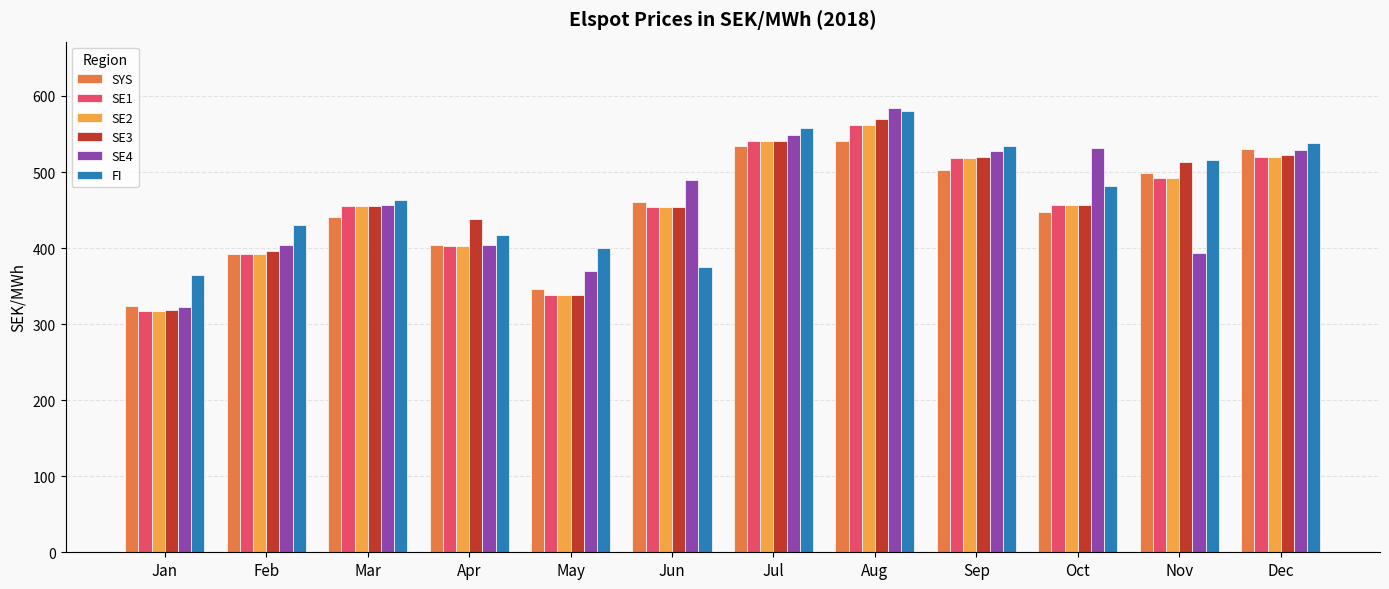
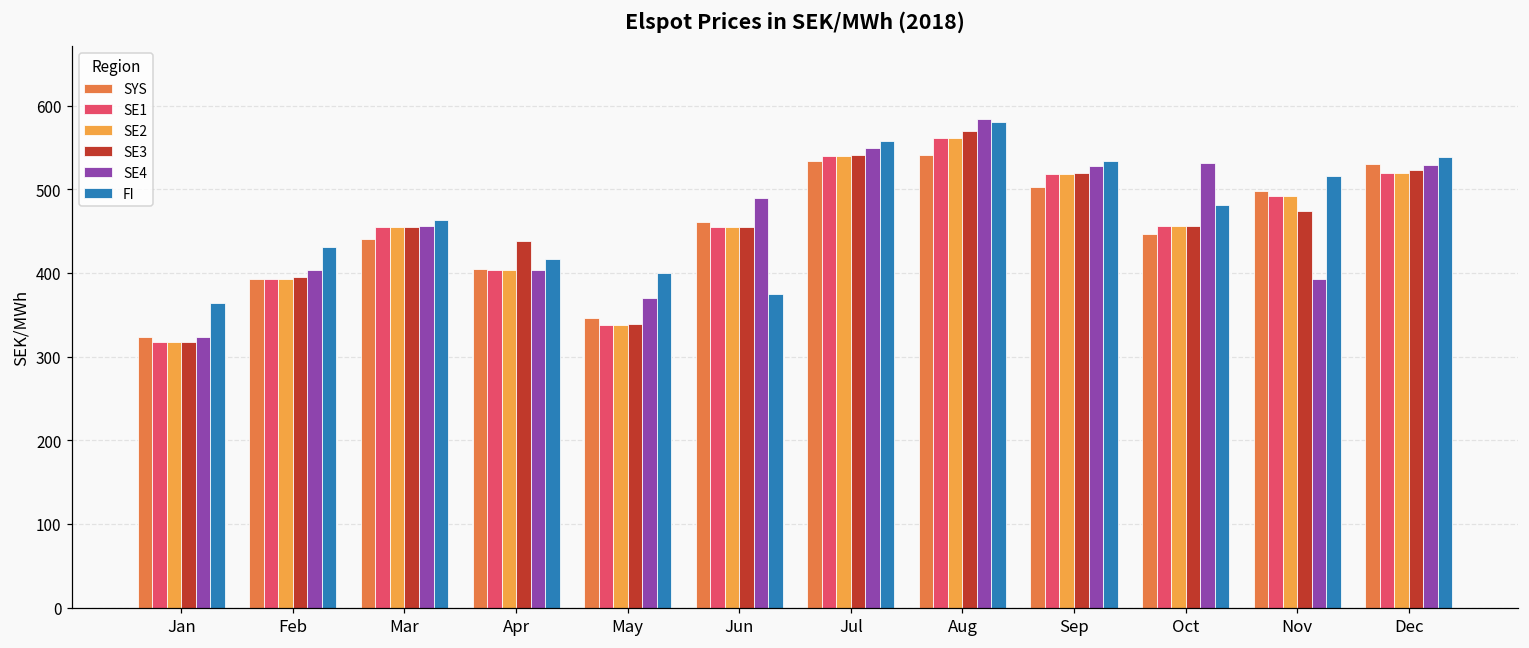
  {
    "SE3": {
      "Jan": 320,
      "Feb": 400,
      "Mar": 460,
      "Apr": 440,
      "May": 340,
      "Jun": 450,
      "Jul": 540,
      "Aug": 570,
      "Sep": 520,
      "Oct": 460,
-     "Nov": 510,
+     "Nov": 470,
      "Dec": 520
    },
    "SE4": {
      "Jan": 320,
      "Feb": 400,
      "Mar": 460,
      "Apr": 400,
      "May": 370,
      "Jun": 490,
      "Jul": 550,
      "Aug": 580,
      "Sep": 530,
      "Oct": 530,
      "Nov": 390,
      "Dec": 530
    },
    "FI": {
      "Jan": 360,
      "Feb": 430,
      "Mar": 460,
      "Apr": 420,
      "May": 400,
      "Jun": 380,
      "Jul": 560,
      "Aug": 580,
      "Sep": 530,
      "Oct": 480,
      "Nov": 520,
      "Dec": 540
    }
  }
